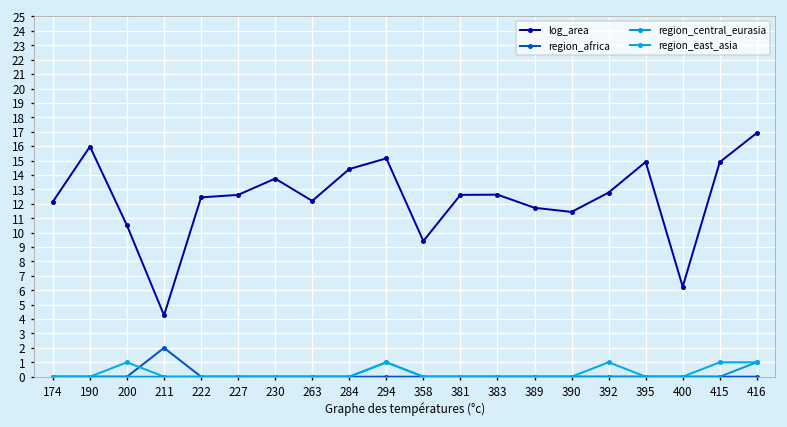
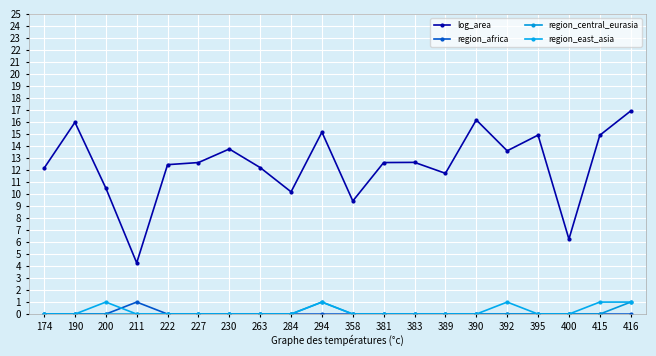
  {
    "log_area": {
      "174": 12.1,
      "190": 16.0,
      "200": 10.5,
      "211": 4.3,
      "222": 12.4,
      "227": 12.6,
      "230": 13.7,
      "263": 12.2,
-     "284": 14.4,
+     "284": 10.2,
      "294": 15.2,
      "358": 9.4,
      "381": 12.6,
      "383": 12.6,
      "389": 11.7,
-     "390": 11.4,
-     "392": 12.8,
+     "390": 16.2,
+     "392": 13.6,
      "395": 14.9,
      "400": 6.2,
      "415": 14.9,
      "416": 16.9
    },
    "region_africa": {
-     "211": 2,
+     "211": 1,
      "294": 0,
      "416": 0
    }
  }
